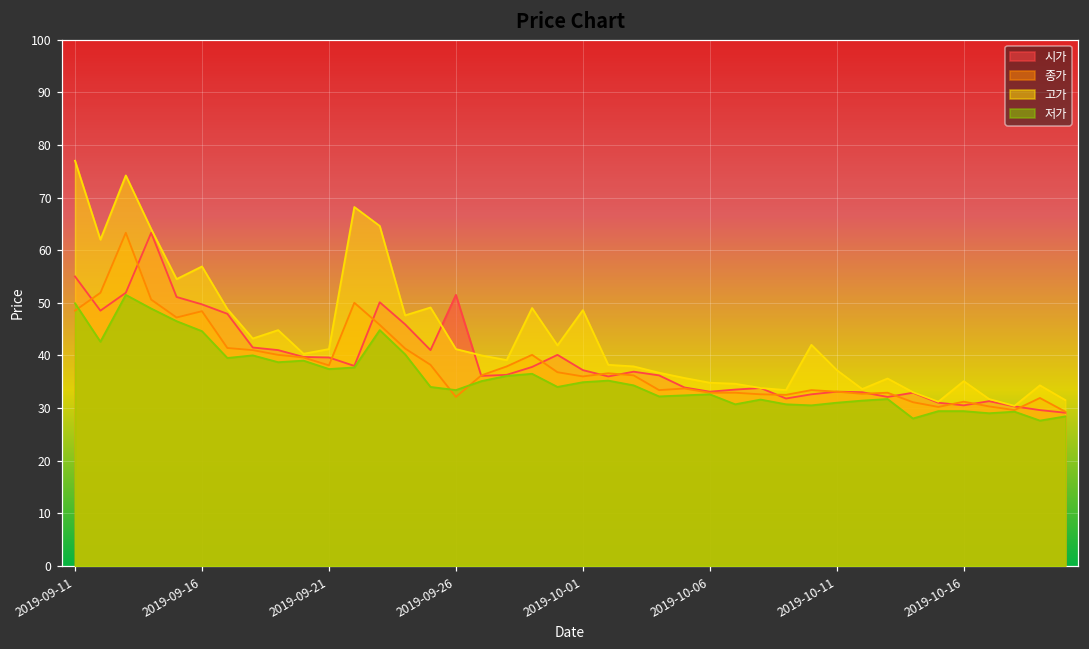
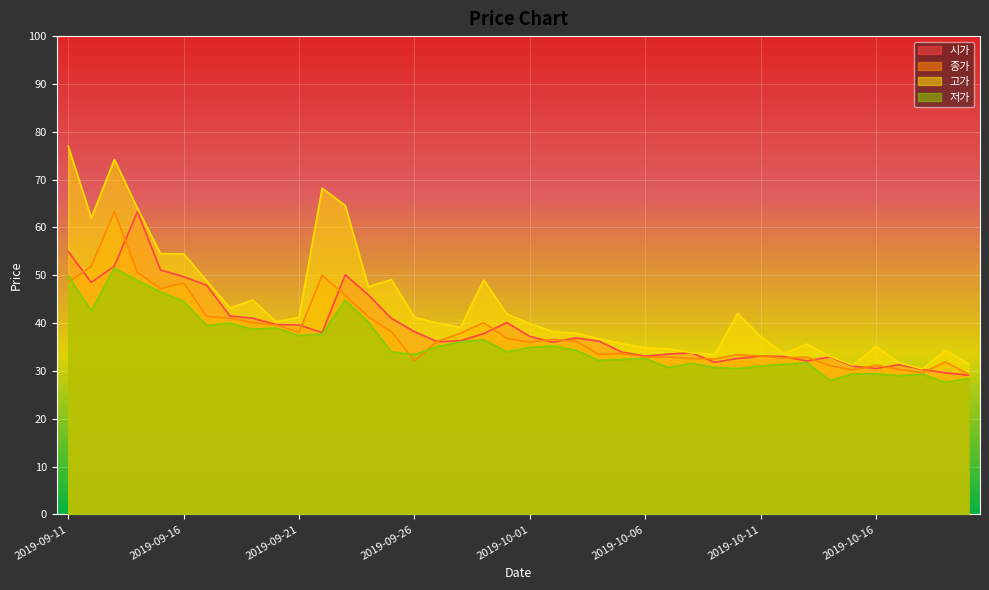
  {
    "시가": {
      "2019-09-11": 55,
      "2019-09-16": 50,
      "2019-09-21": 40,
-     "2019-09-26": 52,
+     "2019-09-26": 38,
      "2019-10-01": 37,
      "2019-10-16": 31
    },
    "종가": {
      "2019-09-11": 49,
      "2019-09-16": 48,
      "2019-09-21": 38,
      "2019-09-26": 32,
      "2019-10-01": 36,
      "2019-10-16": 31
    },
    "고가": {
      "2019-09-11": 77,
-     "2019-09-16": 57,
+     "2019-09-16": 55,
      "2019-09-21": 41,
      "2019-09-26": 41,
-     "2019-10-01": 49,
+     "2019-10-01": 40,
      "2019-10-06": 35,
      "2019-10-11": 37,
      "2019-10-16": 35
    },
    "저가": {
      "2019-09-11": 50,
      "2019-09-16": 45,
      "2019-09-21": 37,
      "2019-09-26": 33,
      "2019-10-01": 35,
      "2019-10-11": 31,
      "2019-10-16": 29
    }
  }
